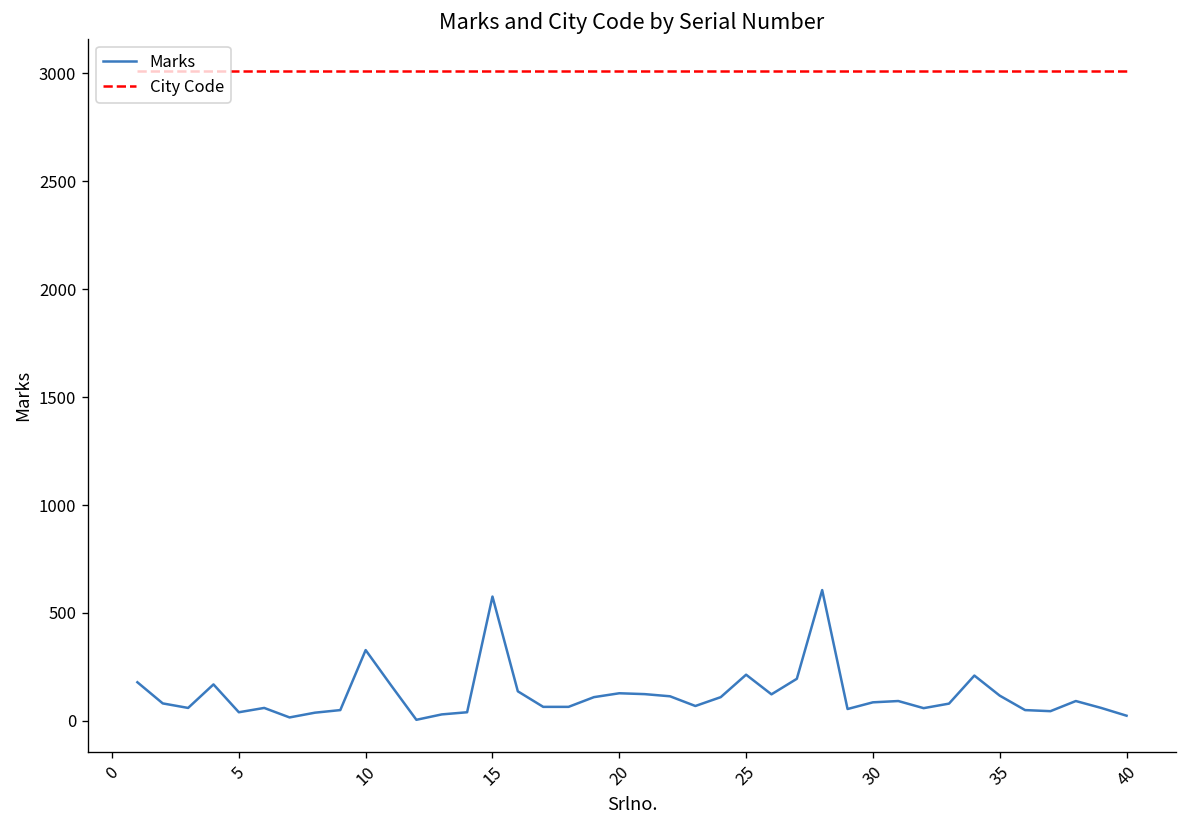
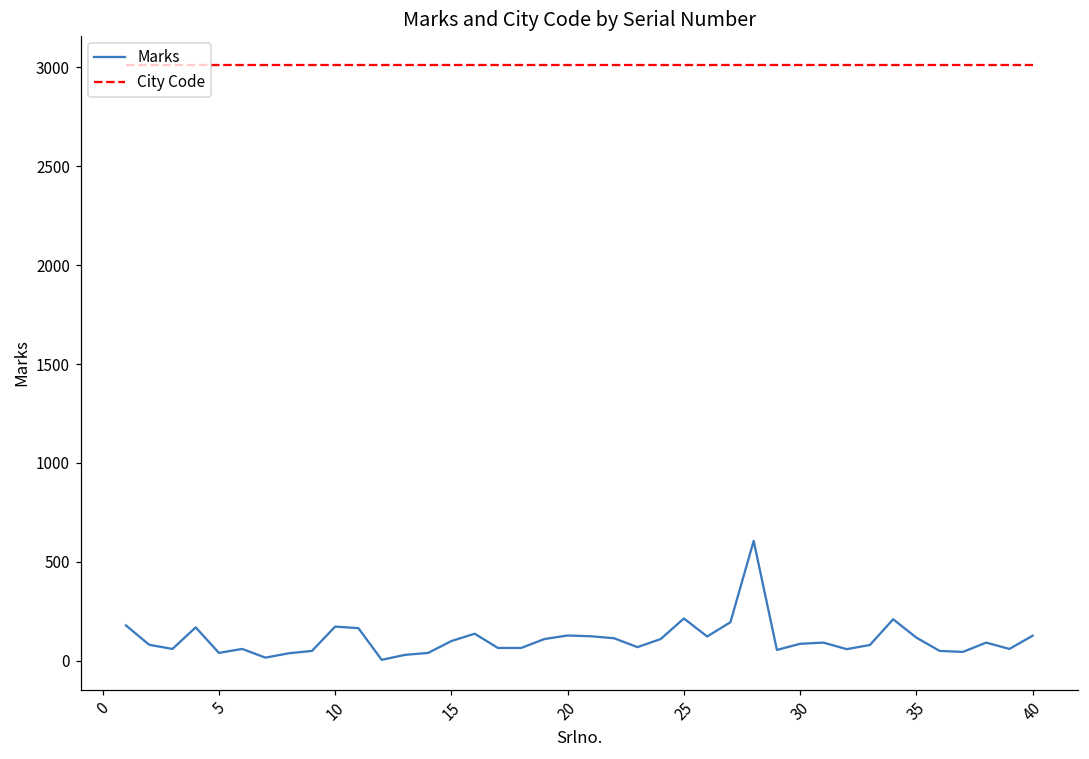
  {
    "Marks": {
      "5": 40,
-     "10": 330,
-     "15": 580,
+     "10": 170,
+     "15": 100,
      "20": 130,
      "25": 210,
      "30": 90,
      "35": 120,
-     "40": 20
+     "40": 130
    },
    "City Code": {
      "5": 3010,
      "10": 3010,
      "15": 3010,
      "20": 3010,
      "25": 3010,
      "30": 3010,
      "35": 3010,
      "40": 3010
    }
  }
